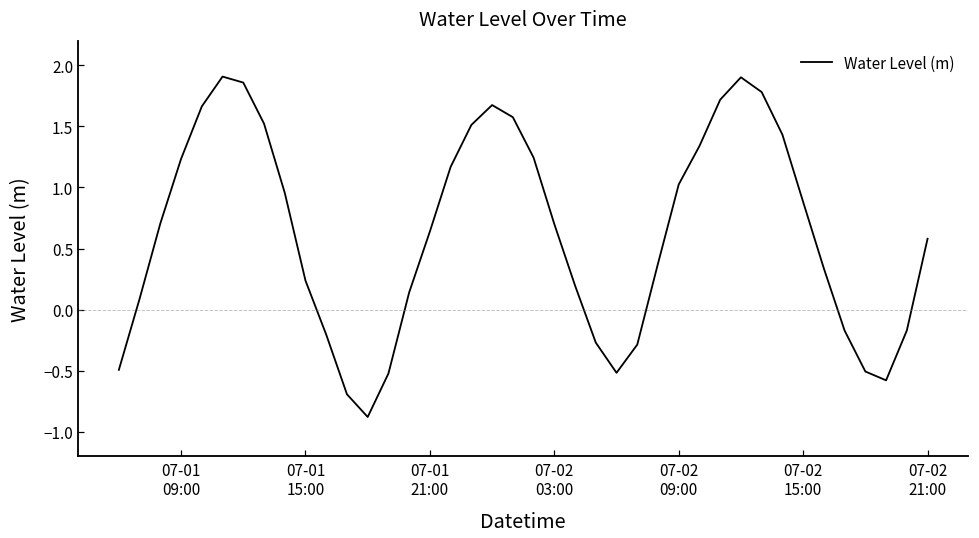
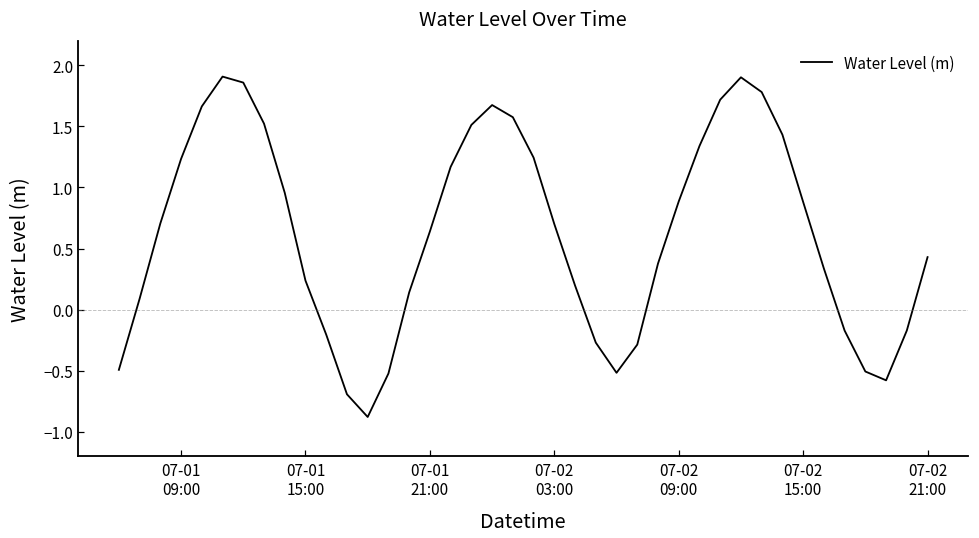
  {
    "07-01 09:00": 1.23,
    "07-01 15:00": 0.24,
    "07-01 21:00": 0.64,
    "07-02 03:00": 0.70,
-   "07-02 09:00": 1.02,
+   "07-02 09:00": 0.89,
    "07-02 15:00": 0.88,
-   "07-02 21:00": 0.58
+   "07-02 21:00": 0.43
  }
